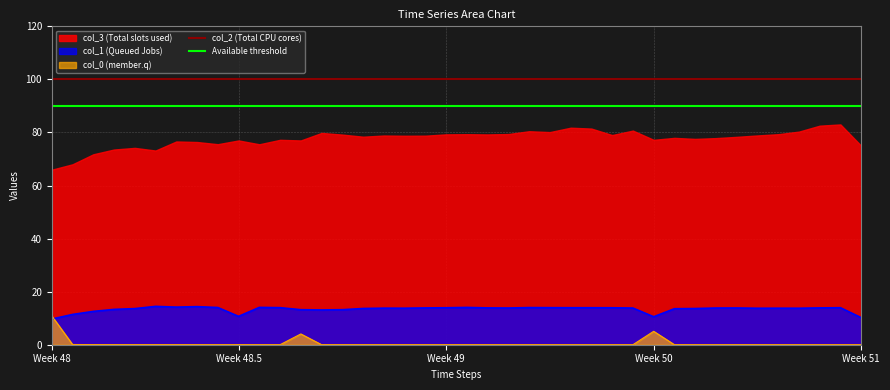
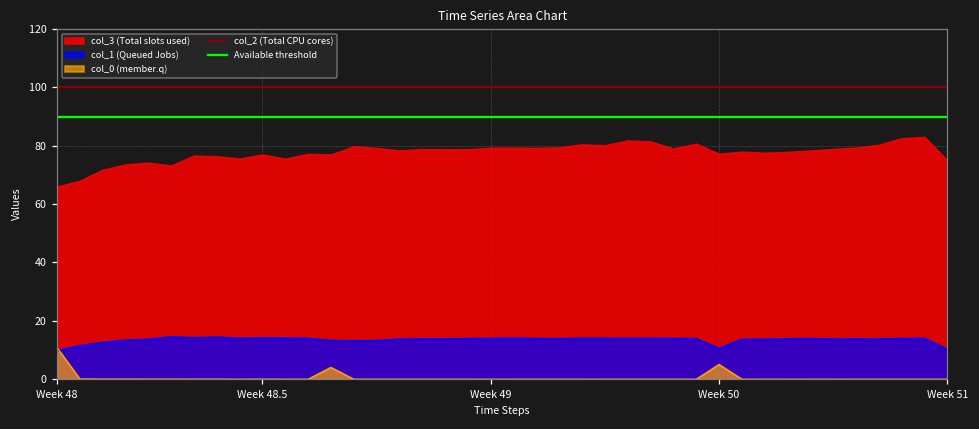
  {
    "col_3 (Total slots used)": {
      "Week 48": 66,
      "Week 48.5": 77,
      "Week 49": 79,
      "Week 50": 77,
      "Week 51": 75
    },
    "col_1 (Queued Jobs)": {
      "Week 48": 10,
-     "Week 48.5": 11,
+     "Week 48.5": 14,
      "Week 49": 14,
      "Week 50": 11,
      "Week 51": 10
    },
    "col_0 (member.q)": {
      "Week 48": 11,
      "Week 48.5": 0,
      "Week 49": 0,
      "Week 50": 5,
      "Week 51": 0
    }
  }
